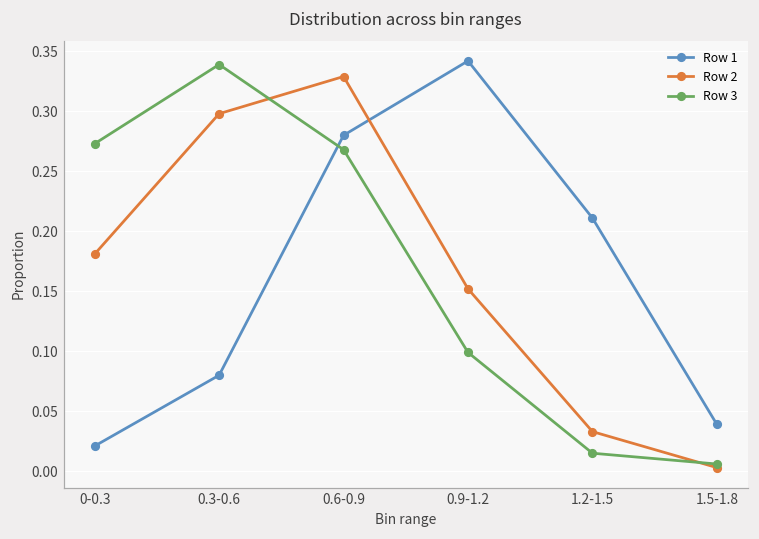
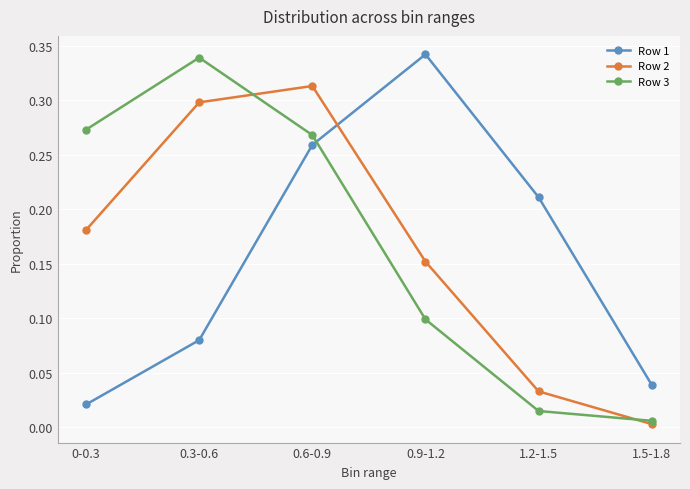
  {
    "Row 1": {
      "0-0.3": 0.021,
      "0.3-0.6": 0.080,
-     "0.6-0.9": 0.280,
+     "0.6-0.9": 0.259,
      "0.9-1.2": 0.342,
      "1.2-1.5": 0.211,
      "1.5-1.8": 0.039
    },
    "Row 2": {
      "0-0.3": 0.181,
      "0.3-0.6": 0.298,
-     "0.6-0.9": 0.329,
+     "0.6-0.9": 0.313,
      "0.9-1.2": 0.152,
      "1.2-1.5": 0.033,
      "1.5-1.8": 0.003
    },
    "Row 3": {
      "0-0.3": 0.273,
      "0.3-0.6": 0.339,
      "0.6-0.9": 0.268,
      "0.9-1.2": 0.099,
      "1.2-1.5": 0.015,
      "1.5-1.8": 0.006
    }
  }
